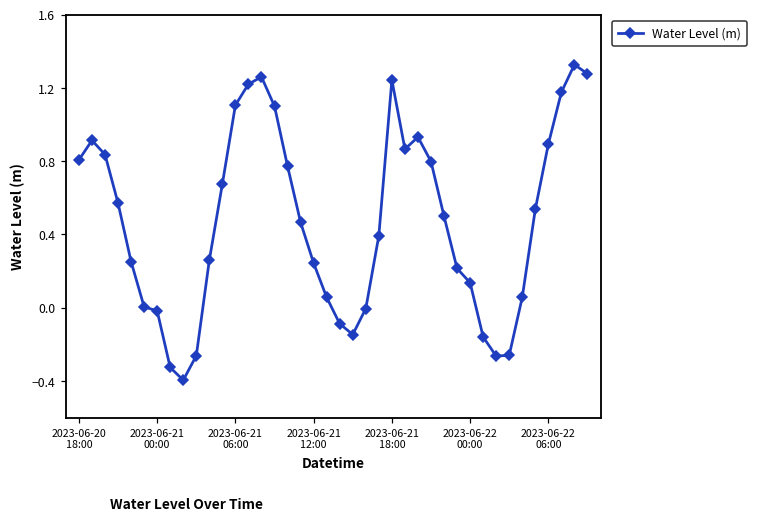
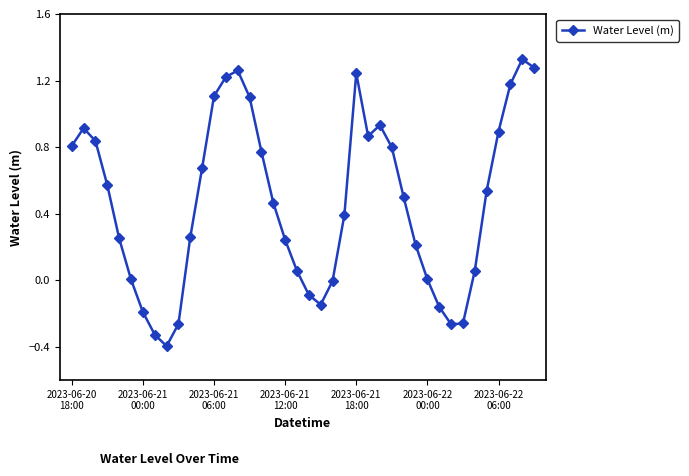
  {
    "2023-06-20 18:00": 0.81,
-   "2023-06-21 00:00": -0.02,
+   "2023-06-21 00:00": -0.19,
    "2023-06-21 06:00": 1.11,
    "2023-06-21 12:00": 0.24,
    "2023-06-21 18:00": 1.24,
-   "2023-06-22 00:00": 0.14,
+   "2023-06-22 00:00": 0.01,
    "2023-06-22 06:00": 0.89
  }
